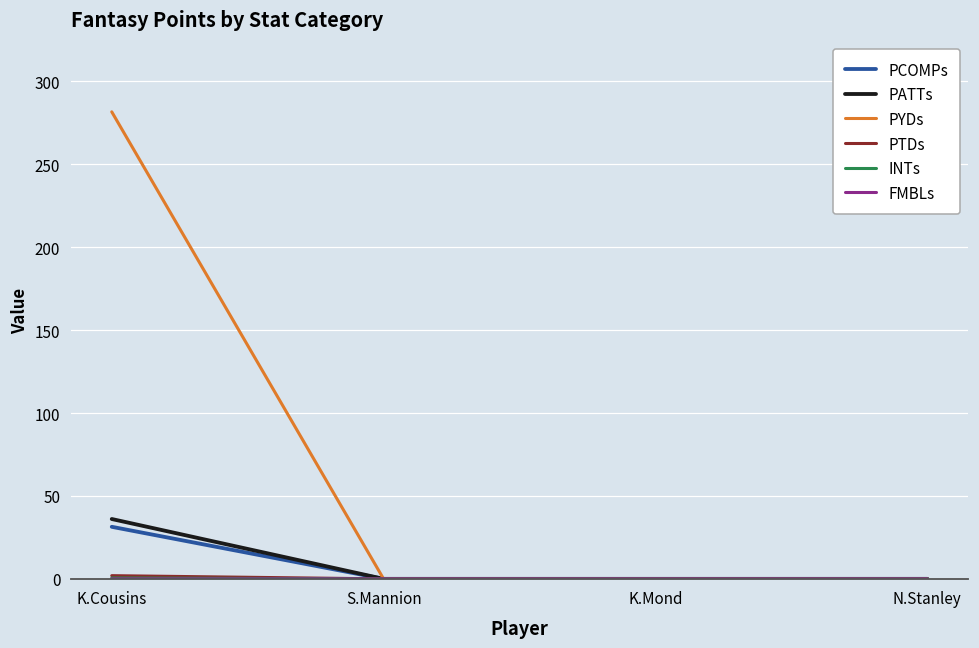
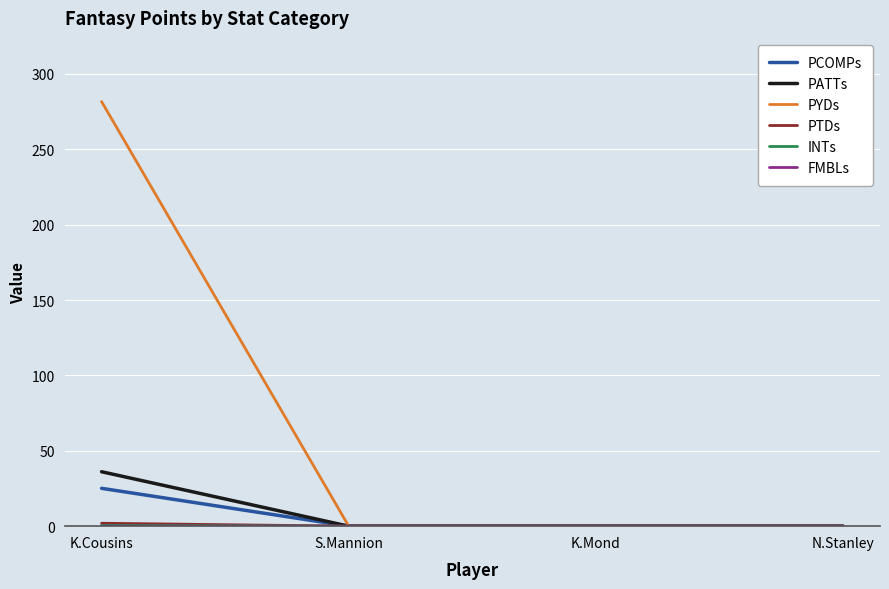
  {
    "PCOMPs": {
-     "K.Cousins": 31
+     "K.Cousins": 25
    },
    "PATTs": {
      "K.Cousins": 36
    },
    "PYDs": {
      "K.Cousins": 282
    }
  }
